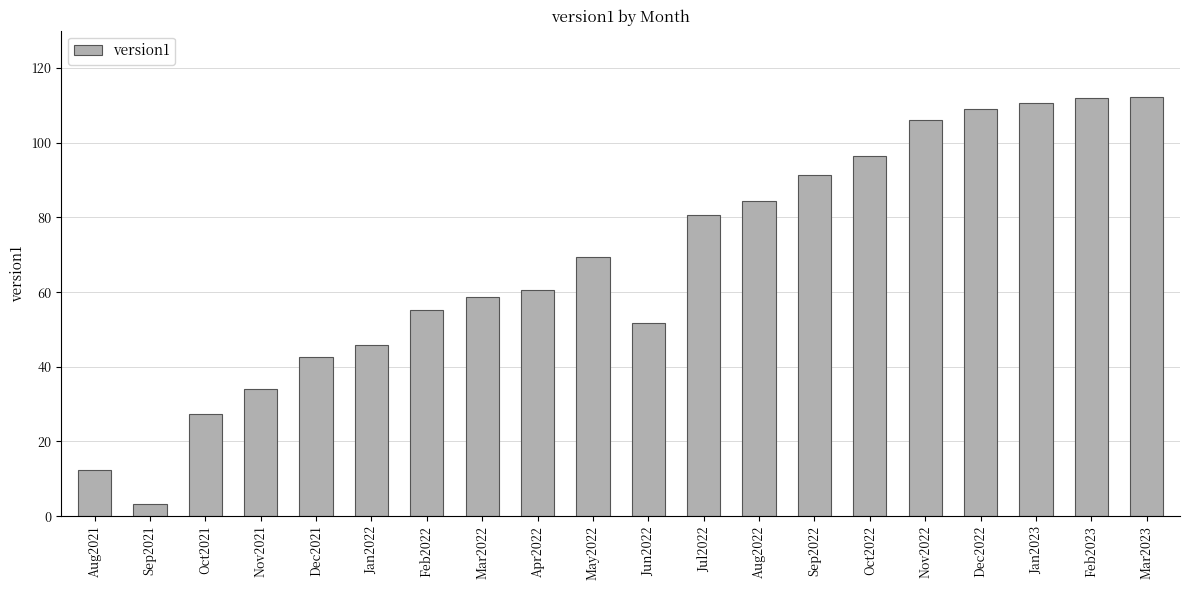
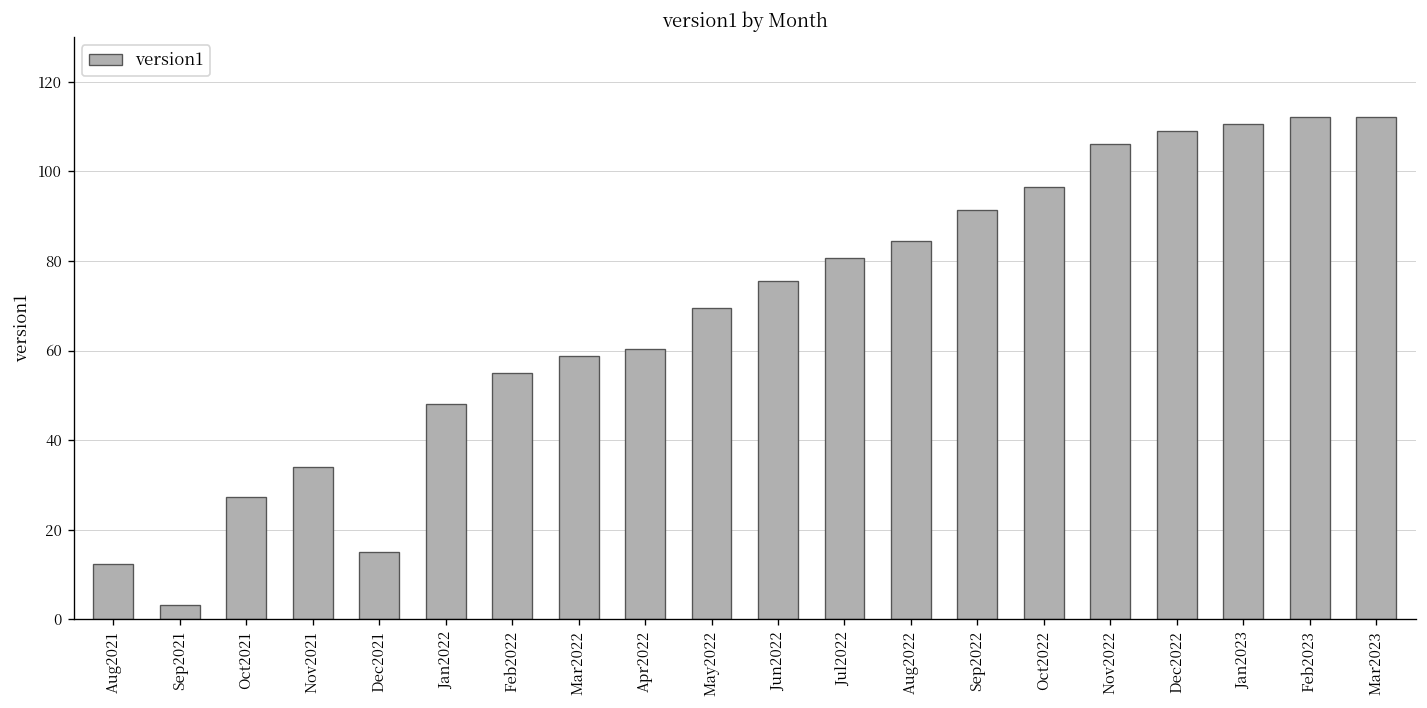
  {
    "Aug2021": 12,
    "Sep2021": 3,
    "Oct2021": 27,
    "Nov2021": 34,
-   "Dec2021": 43,
-   "Jan2022": 46,
+   "Dec2021": 15,
+   "Jan2022": 48,
    "Feb2022": 55,
    "Mar2022": 59,
    "Apr2022": 60,
    "May2022": 69,
-   "Jun2022": 52,
+   "Jun2022": 76,
    "Jul2022": 81,
    "Aug2022": 85,
    "Sep2022": 91,
    "Oct2022": 97,
    "Nov2022": 106,
    "Dec2022": 109,
    "Jan2023": 111,
    "Feb2023": 112,
    "Mar2023": 112
  }
